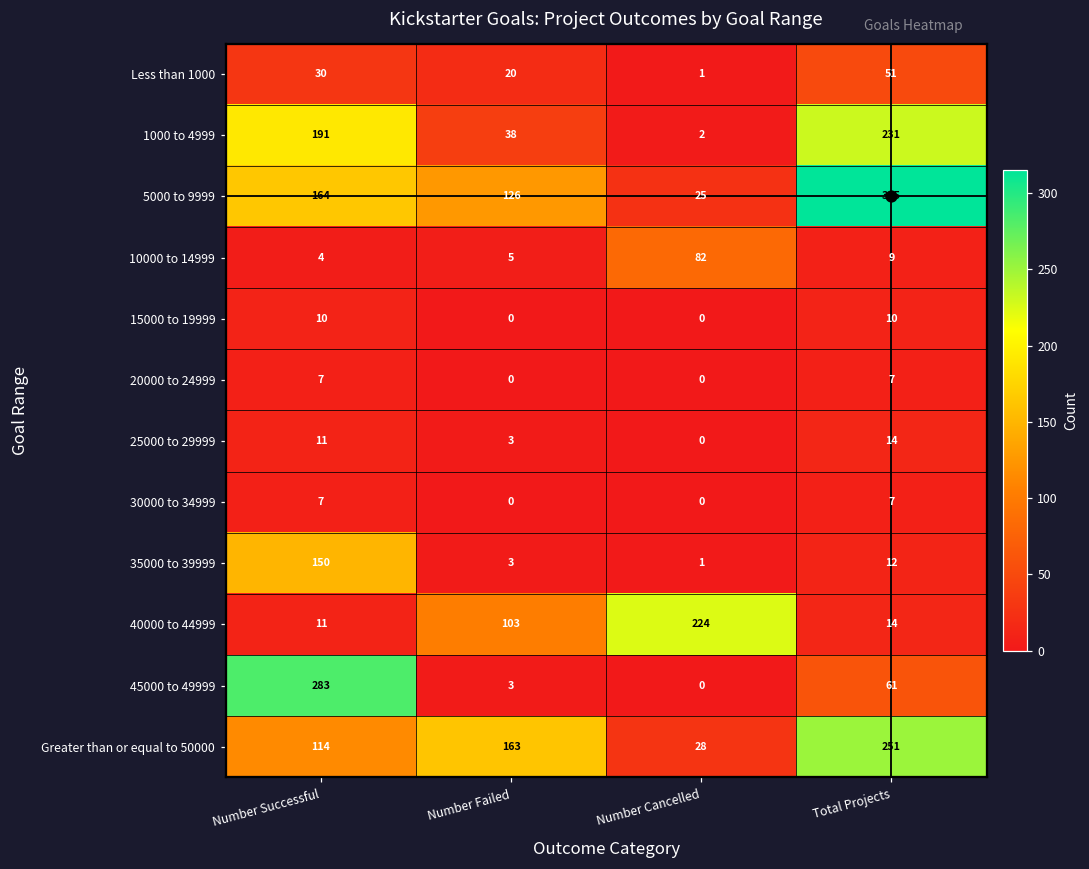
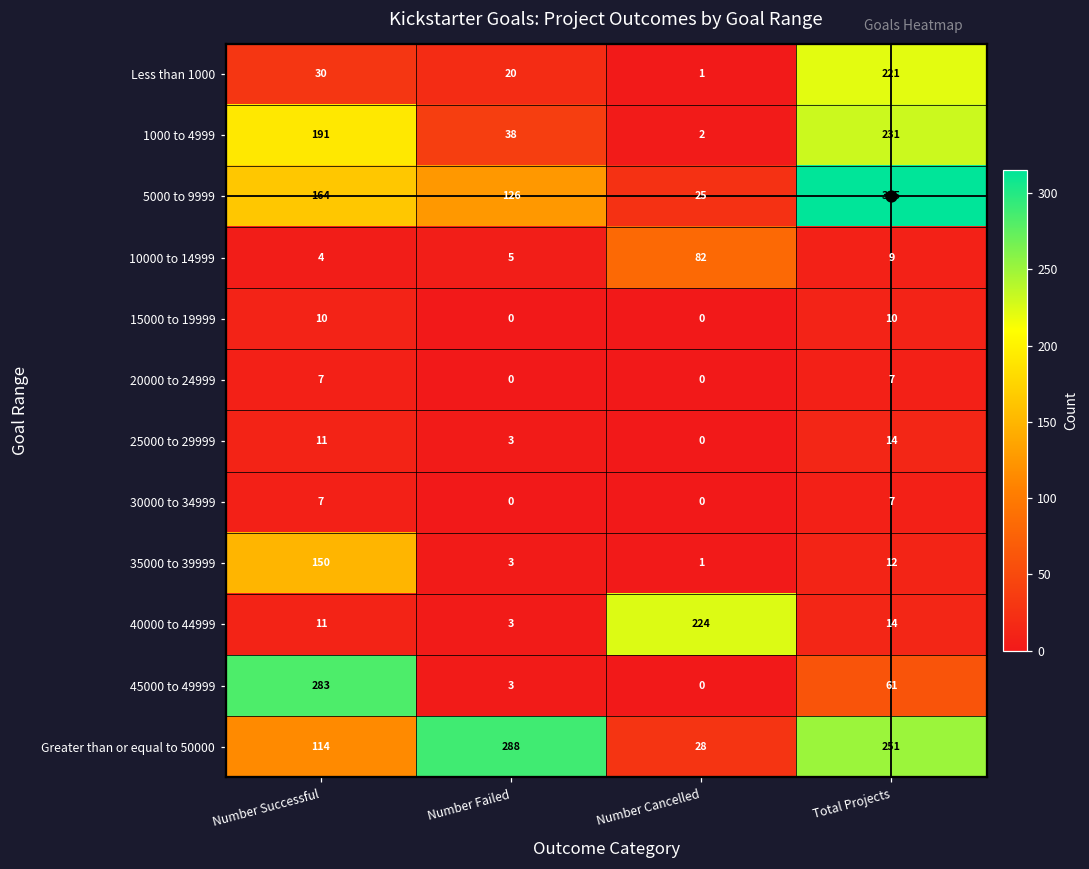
  {
    "Less than 1000": {
      "Number Successful": 30,
      "Number Failed": 20,
      "Number Cancelled": 1,
-     "Total Projects": 51
+     "Total Projects": 221
    },
    "1000 to 4999": {
      "Number Successful": 191,
      "Number Failed": 38,
      "Number Cancelled": 2,
      "Total Projects": 231
    },
    "5000 to 9999": {
      "Number Successful": 164,
      "Number Failed": 126,
      "Number Cancelled": 25
    },
    "10000 to 14999": {
      "Number Successful": 4,
      "Number Failed": 5,
      "Number Cancelled": 82,
      "Total Projects": 9
    },
    "15000 to 19999": {
      "Number Successful": 10,
      "Number Failed": 0,
      "Number Cancelled": 0,
      "Total Projects": 10
    },
    "20000 to 24999": {
      "Number Successful": 7,
      "Number Failed": 0,
      "Number Cancelled": 0,
      "Total Projects": 7
    },
    "25000 to 29999": {
      "Number Successful": 11,
      "Number Failed": 3,
      "Number Cancelled": 0,
      "Total Projects": 14
    },
    "30000 to 34999": {
      "Number Successful": 7,
      "Number Failed": 0,
      "Number Cancelled": 0,
      "Total Projects": 7
    },
    "35000 to 39999": {
      "Number Successful": 150,
      "Number Failed": 3,
      "Number Cancelled": 1,
      "Total Projects": 12
    },
    "40000 to 44999": {
      "Number Successful": 11,
-     "Number Failed": 103,
+     "Number Failed": 3,
      "Number Cancelled": 224,
      "Total Projects": 14
    },
    "45000 to 49999": {
      "Number Successful": 283,
      "Number Failed": 3,
      "Number Cancelled": 0,
      "Total Projects": 61
    },
    "Greater than or equal to 50000": {
      "Number Successful": 114,
-     "Number Failed": 163,
+     "Number Failed": 288,
      "Number Cancelled": 28,
      "Total Projects": 251
    }
  }
